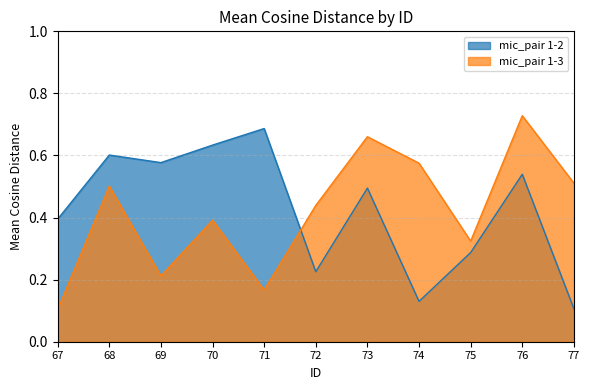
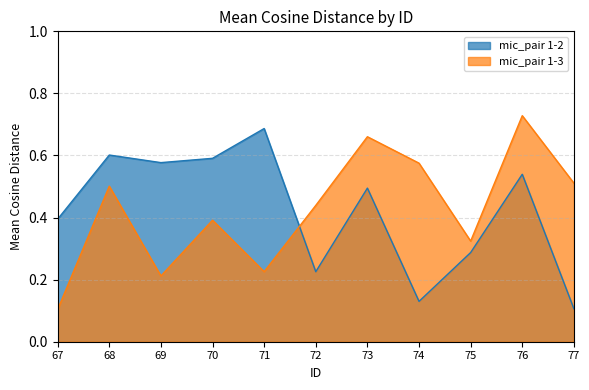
  {
    "mic_pair 1-2": {
      "67": 0.39,
      "68": 0.60,
      "69": 0.58,
-     "70": 0.63,
+     "70": 0.59,
      "71": 0.69,
      "72": 0.23,
      "73": 0.49,
      "74": 0.13,
      "75": 0.29,
      "76": 0.54,
      "77": 0.11
    },
    "mic_pair 1-3": {
      "67": 0.10,
      "68": 0.50,
      "69": 0.21,
      "70": 0.39,
-     "71": 0.17,
+     "71": 0.23,
      "72": 0.44,
      "73": 0.66,
      "74": 0.58,
      "75": 0.32,
      "76": 0.73,
      "77": 0.51
    }
  }
